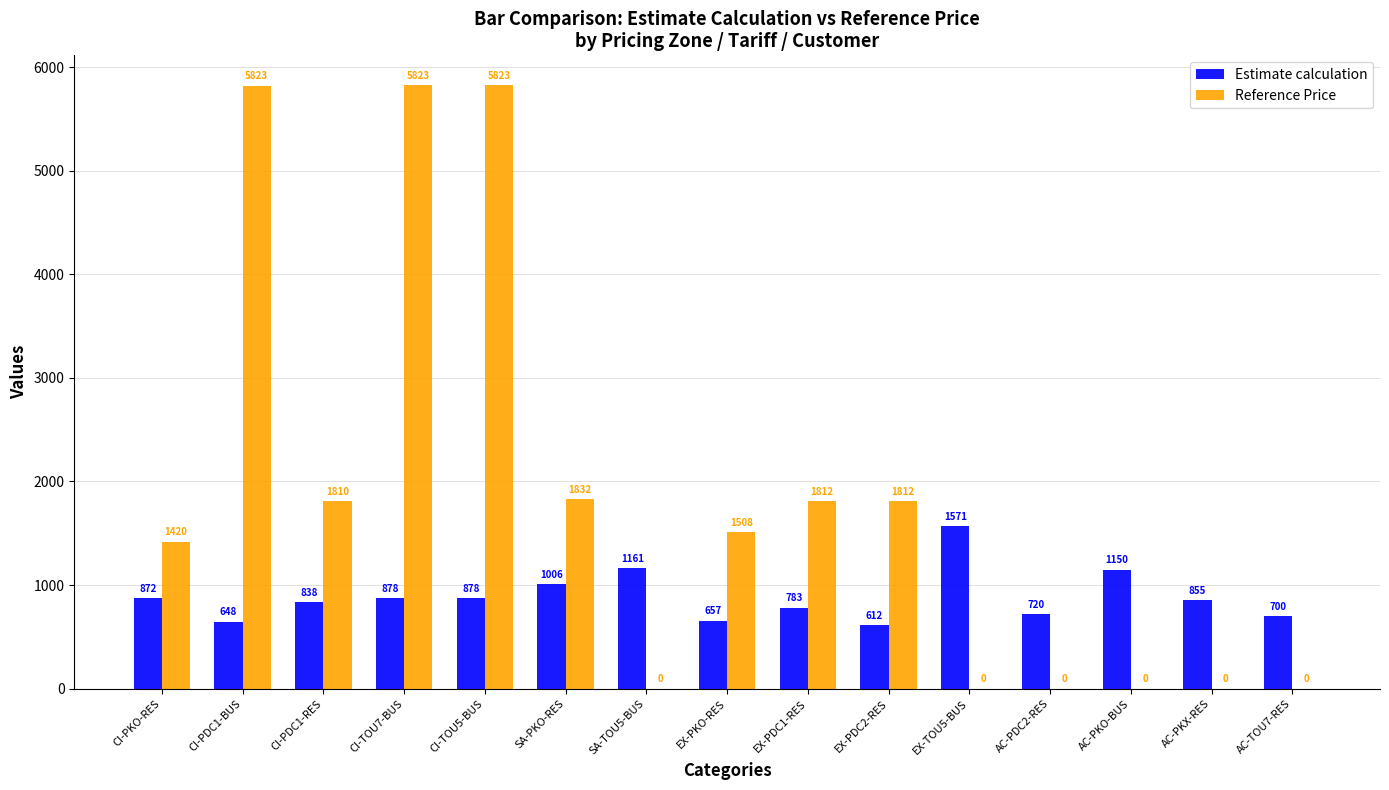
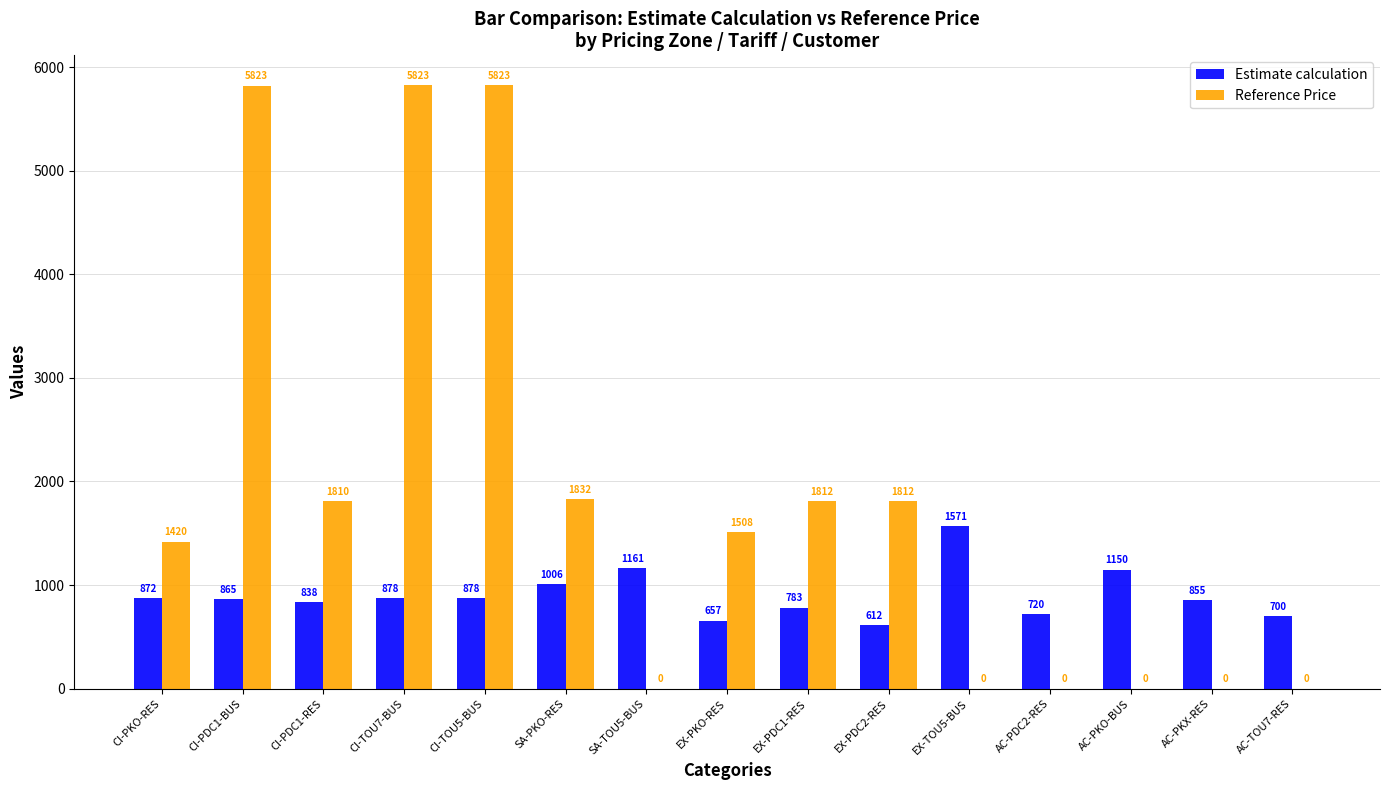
  {
    "Estimate calculation": {
      "CI-PKO-RES": 872,
-     "CI-PDC1-BUS": 648,
+     "CI-PDC1-BUS": 865,
      "CI-PDC1-RES": 838,
      "CI-TOU7-BUS": 878,
      "CI-TOU5-BUS": 878,
      "SA-PKO-RES": 1006,
      "SA-TOU5-BUS": 1161,
      "EX-PKO-RES": 657,
      "EX-PDC1-RES": 783,
      "EX-PDC2-RES": 612,
      "EX-TOU5-BUS": 1571,
      "AC-PDC2-RES": 720,
      "AC-PKO-BUS": 1150,
      "AC-PKX-RES": 855,
      "AC-TOU7-RES": 700
    },
    "Reference Price": {
      "CI-PKO-RES": 1420,
      "CI-PDC1-BUS": 5823,
      "CI-PDC1-RES": 1810,
      "CI-TOU7-BUS": 5823,
      "CI-TOU5-BUS": 5823,
      "SA-PKO-RES": 1832,
      "SA-TOU5-BUS": 0,
      "EX-PKO-RES": 1508,
      "EX-PDC1-RES": 1812,
      "EX-PDC2-RES": 1812,
      "EX-TOU5-BUS": 0,
      "AC-PDC2-RES": 0,
      "AC-PKO-BUS": 0,
      "AC-PKX-RES": 0,
      "AC-TOU7-RES": 0
    }
  }
